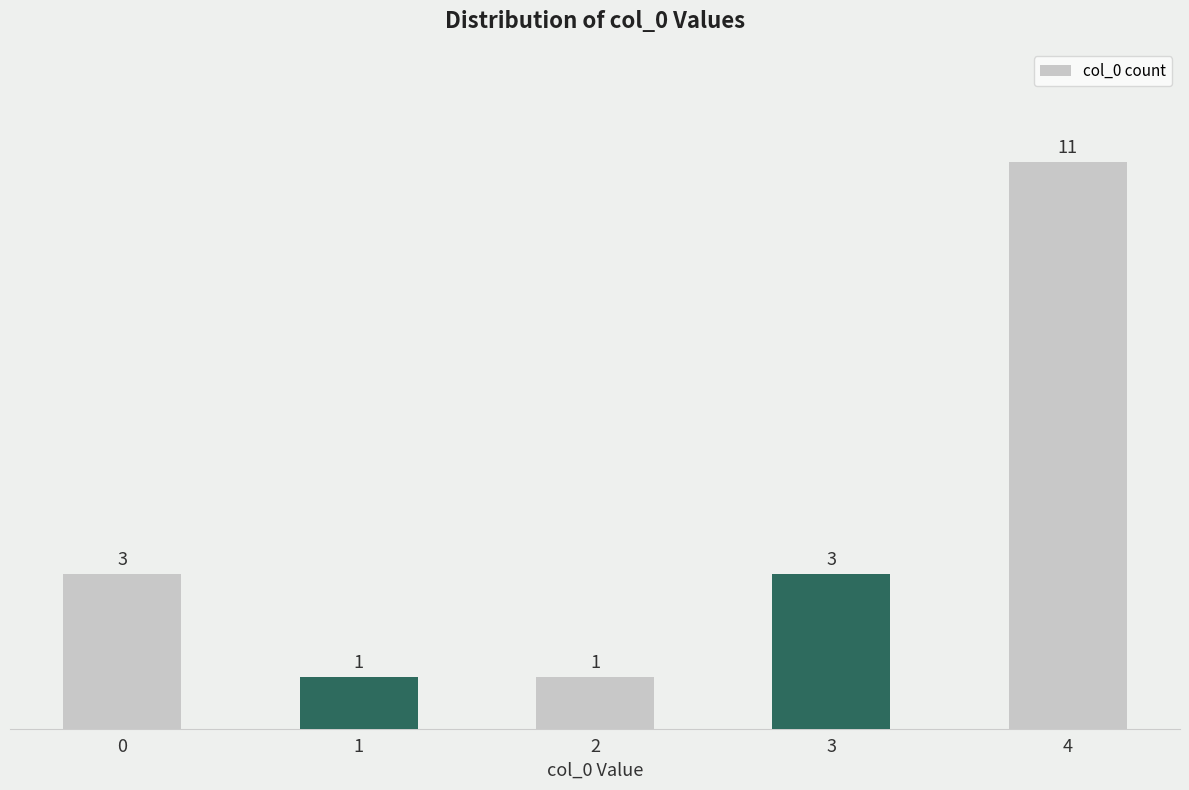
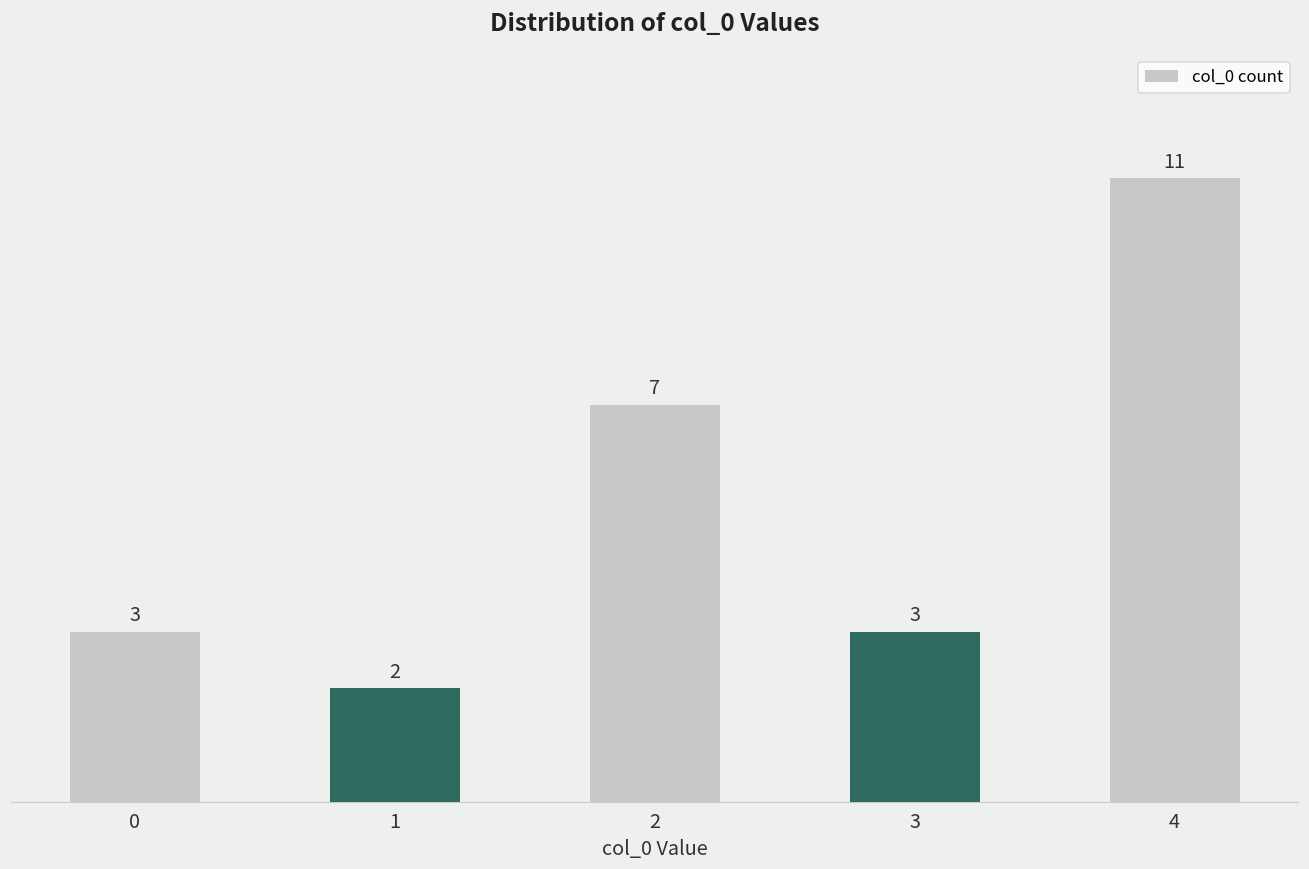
  {
    "0": 3,
-   "1": 1,
-   "2": 1,
+   "1": 2,
+   "2": 7,
    "3": 3,
    "4": 11
  }
